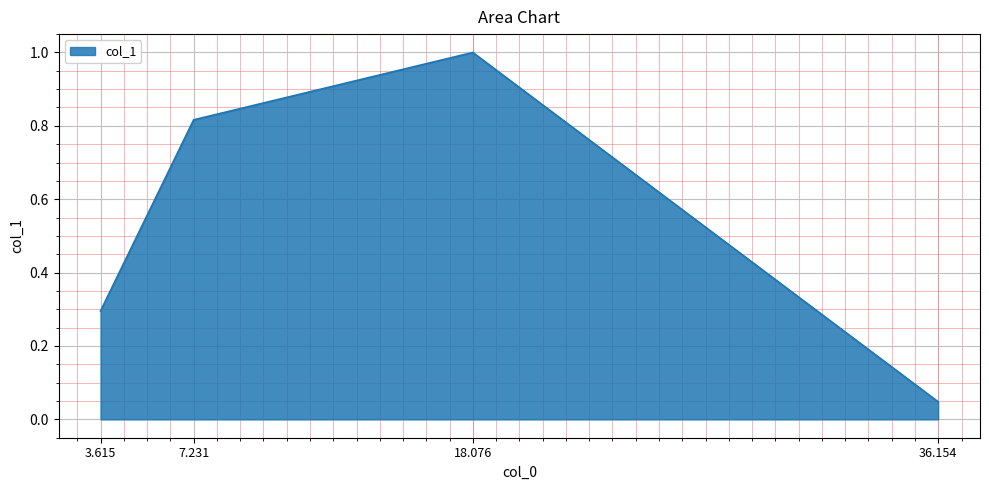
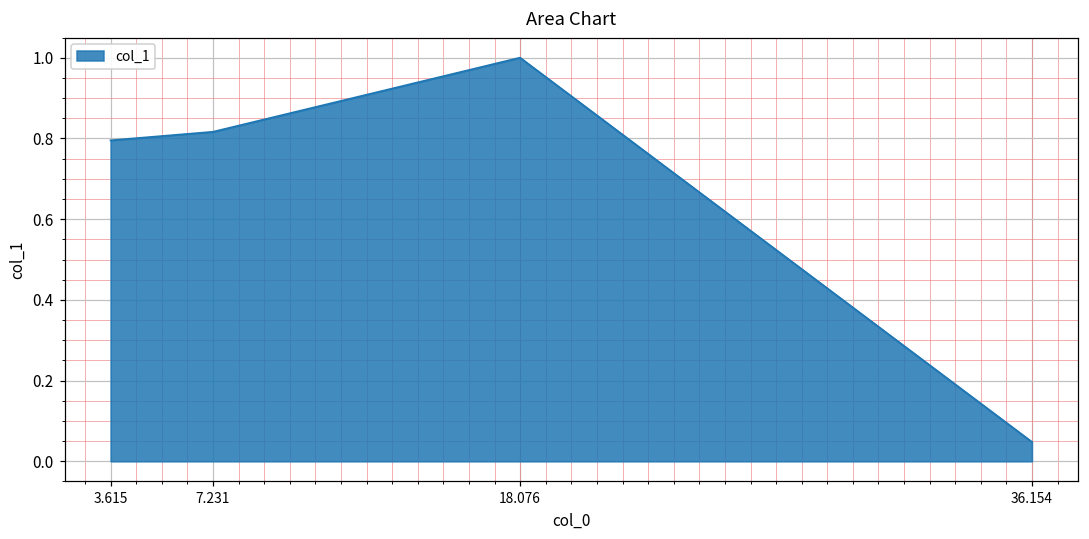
  {
-   "3.615": 0.30,
+   "3.615": 0.80,
    "7.231": 0.82,
    "18.076": 1.00,
    "36.154": 0.05
  }
